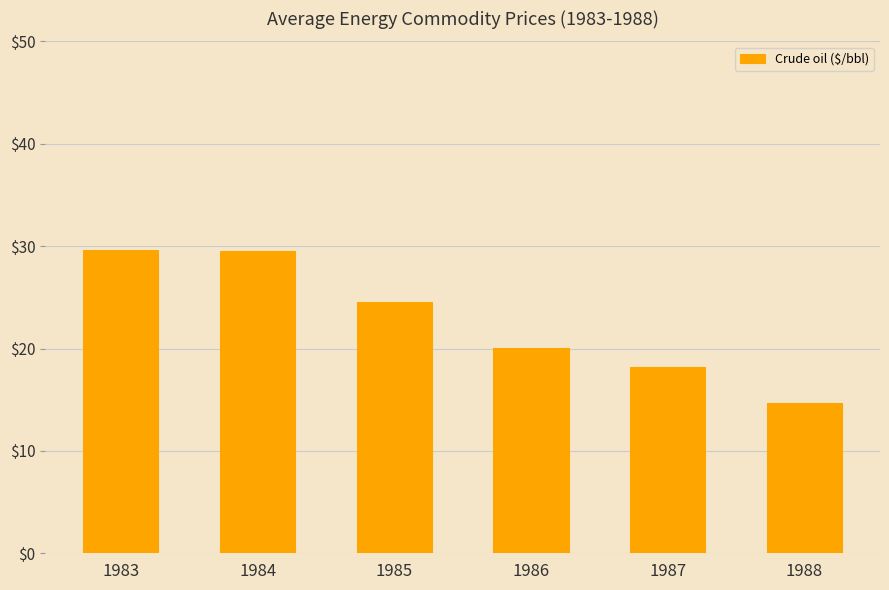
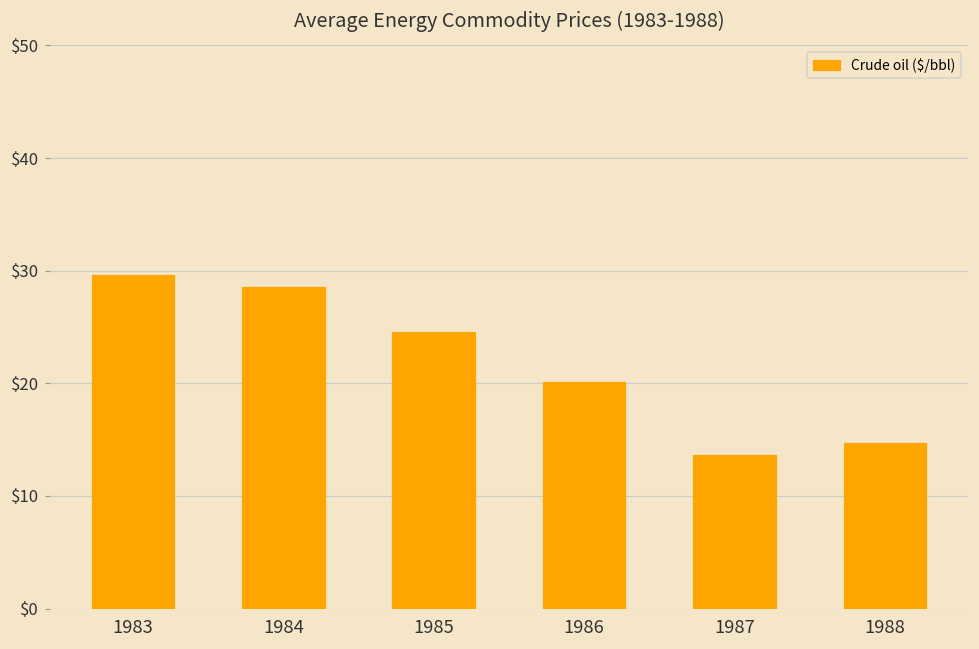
  {
    "1983": "$29.7",
-   "1984": "$29.5",
+   "1984": "$28.6",
    "1985": "$24.5",
    "1986": "$20.1",
-   "1987": "$18.1",
+   "1987": "$13.6",
    "1988": "$14.7"
  }
